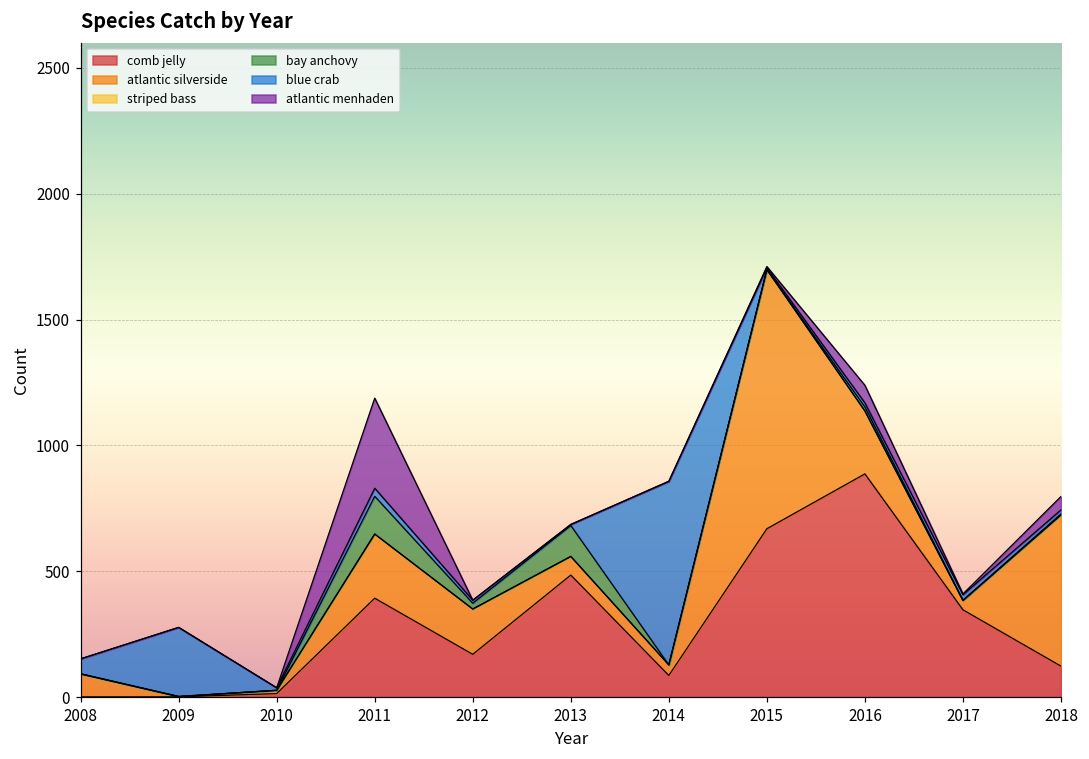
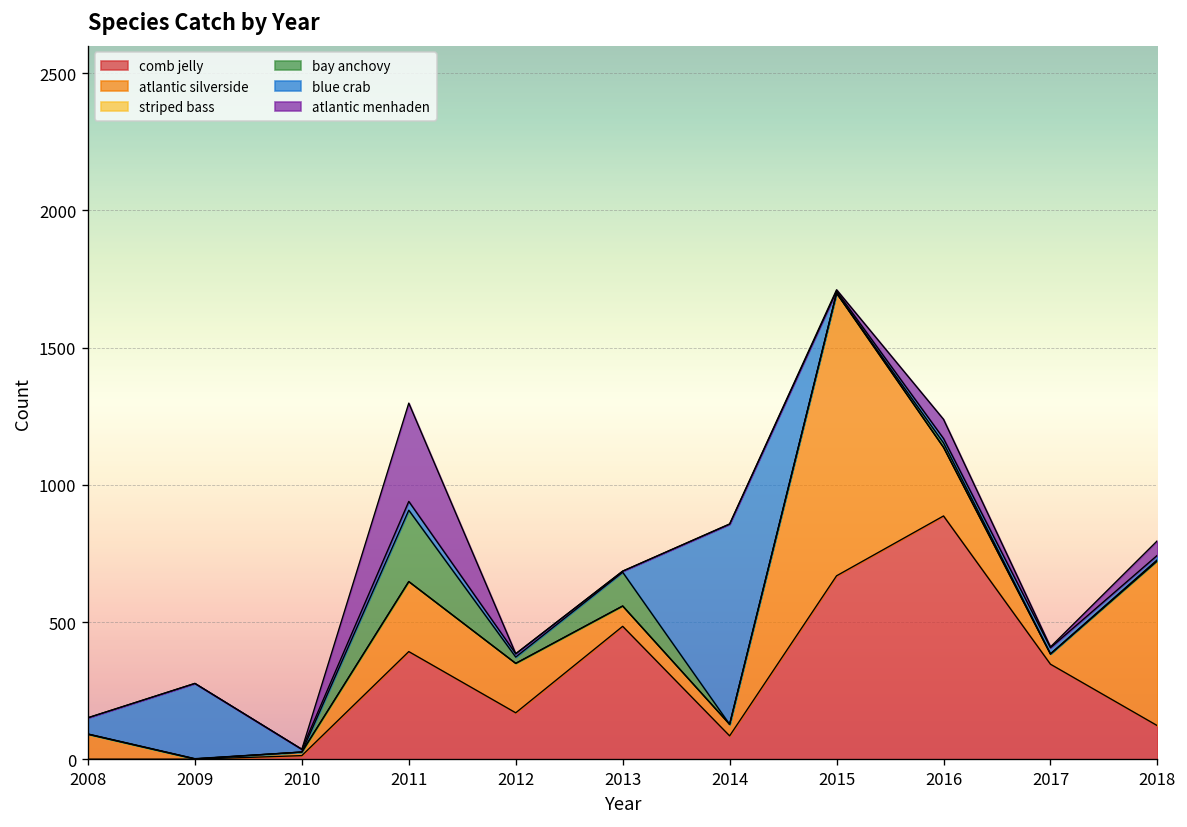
  {
    "comb jelly": {
      "2008": 0,
      "2010": 10,
      "2011": 390,
      "2012": 170,
      "2013": 490,
      "2014": 90,
      "2015": 670,
      "2016": 890,
      "2017": 350,
      "2018": 120
    },
    "bay anchovy": {
-     "2011": 150,
+     "2011": 260,
      "2012": 20,
      "2016": 20
    },
    "blue crab": {
      "2011": 30,
      "2016": 20,
      "2018": 20
    },
    "atlantic menhaden": {
      "2011": 360,
      "2016": 70,
      "2018": 50
    }
  }
